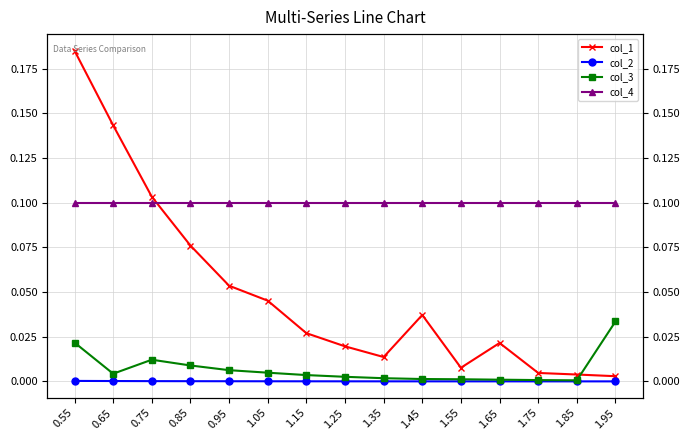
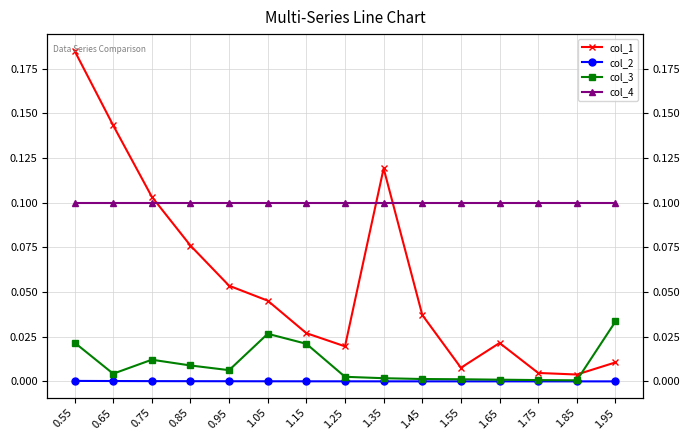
  {
    "col_1": {
      "0.55": 0.185,
      "0.65": 0.143,
      "0.75": 0.103,
      "0.85": 0.076,
      "0.95": 0.054,
      "1.05": 0.045,
      "1.15": 0.027,
      "1.25": 0.020,
-     "1.35": 0.014,
+     "1.35": 0.119,
      "1.45": 0.037,
      "1.55": 0.008,
      "1.65": 0.021,
      "1.75": 0.005,
      "1.85": 0.004,
-     "1.95": 0.003
+     "1.95": 0.011
    },
    "col_2": {
      "0.55": 0.000,
      "0.65": 0.000,
      "0.75": 0.000,
      "0.85": 0.000,
      "0.95": 0.000,
      "1.05": 0.000,
      "1.15": 0.000,
      "1.25": 0.000,
      "1.35": 0.000,
      "1.95": 0.000
    },
    "col_3": {
      "0.55": 0.022,
      "0.65": 0.004,
      "0.75": 0.012,
      "0.85": 0.009,
      "0.95": 0.006,
-     "1.05": 0.005,
-     "1.15": 0.004,
+     "1.05": 0.027,
+     "1.15": 0.021,
      "1.25": 0.003,
      "1.35": 0.002,
      "1.95": 0.034
    },
    "col_4": {
      "0.55": 0.100,
      "0.65": 0.100,
      "0.75": 0.100,
      "0.85": 0.100,
      "0.95": 0.100,
      "1.05": 0.100,
      "1.15": 0.100,
      "1.25": 0.100,
      "1.35": 0.100,
      "1.45": 0.100,
      "1.55": 0.100,
      "1.65": 0.100,
      "1.75": 0.100,
      "1.85": 0.100,
      "1.95": 0.100
    }
  }
